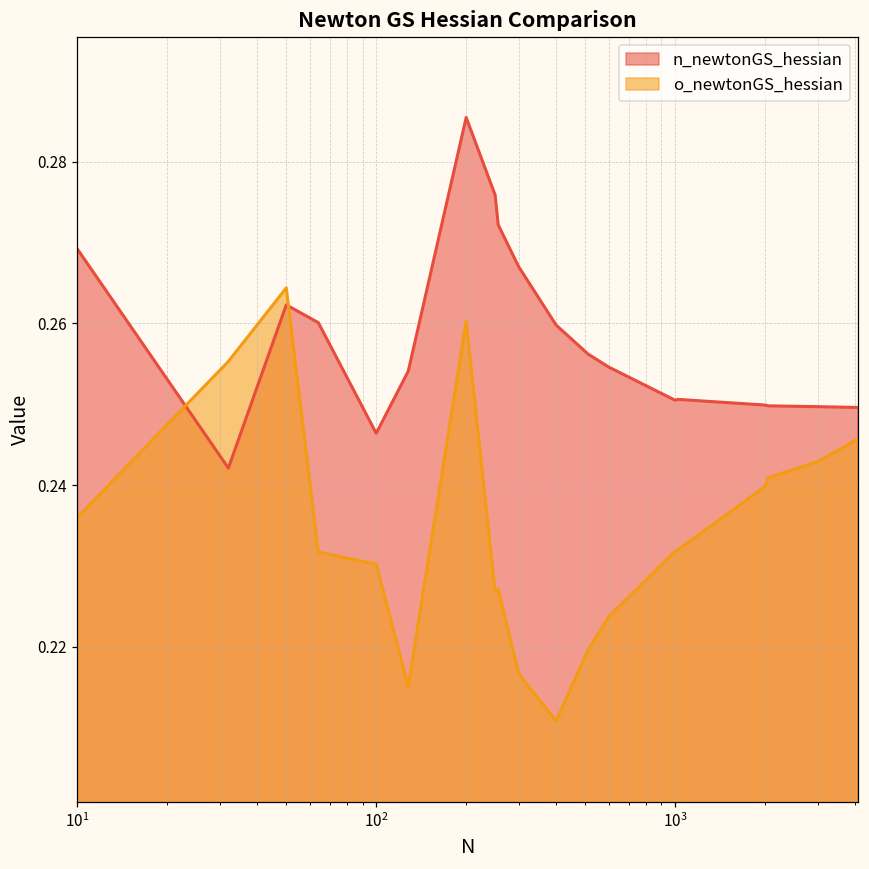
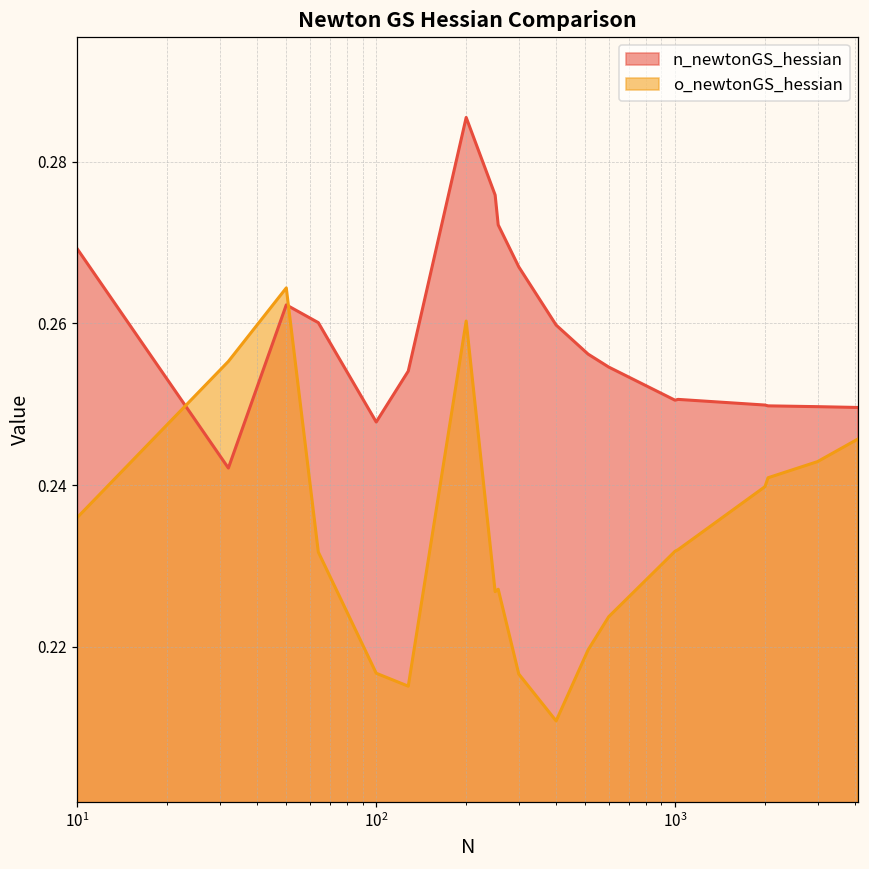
  {
    "n_newtonGS_hessian": {
      "10^1": 0.269,
-     "10^2": 0.246,
+     "10^2": 0.248,
      "10^3": 0.251
    },
    "o_newtonGS_hessian": {
      "10^1": 0.236,
-     "10^2": 0.230,
+     "10^2": 0.217,
      "10^3": 0.232
    }
  }
